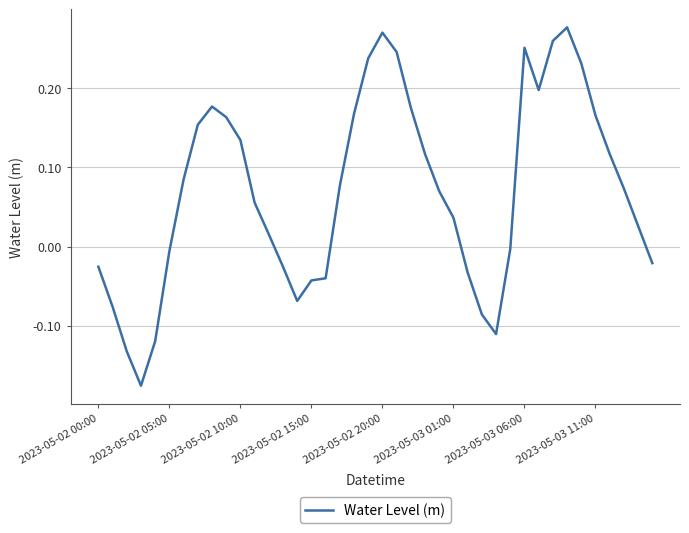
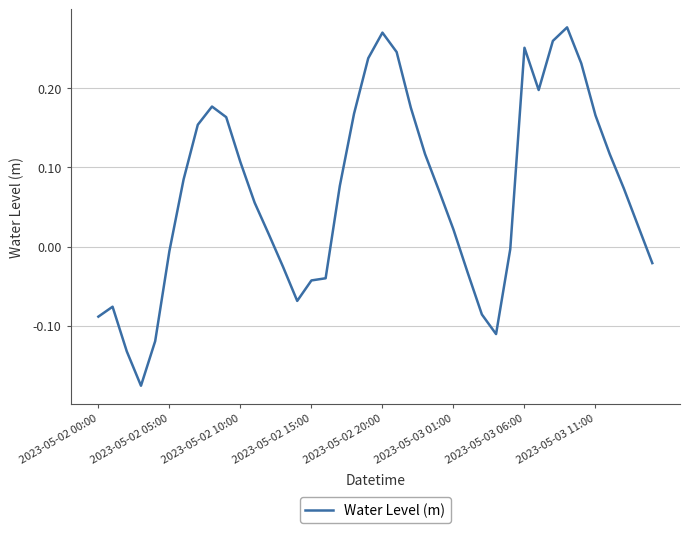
  {
-   "2023-05-02 00:00": -0.03,
+   "2023-05-02 00:00": -0.09,
    "2023-05-02 05:00": -0.01,
-   "2023-05-02 10:00": 0.13,
+   "2023-05-02 10:00": 0.11,
    "2023-05-02 15:00": -0.04,
    "2023-05-02 20:00": 0.27,
-   "2023-05-03 01:00": 0.04,
+   "2023-05-03 01:00": 0.02,
    "2023-05-03 06:00": 0.25,
    "2023-05-03 11:00": 0.17
  }
